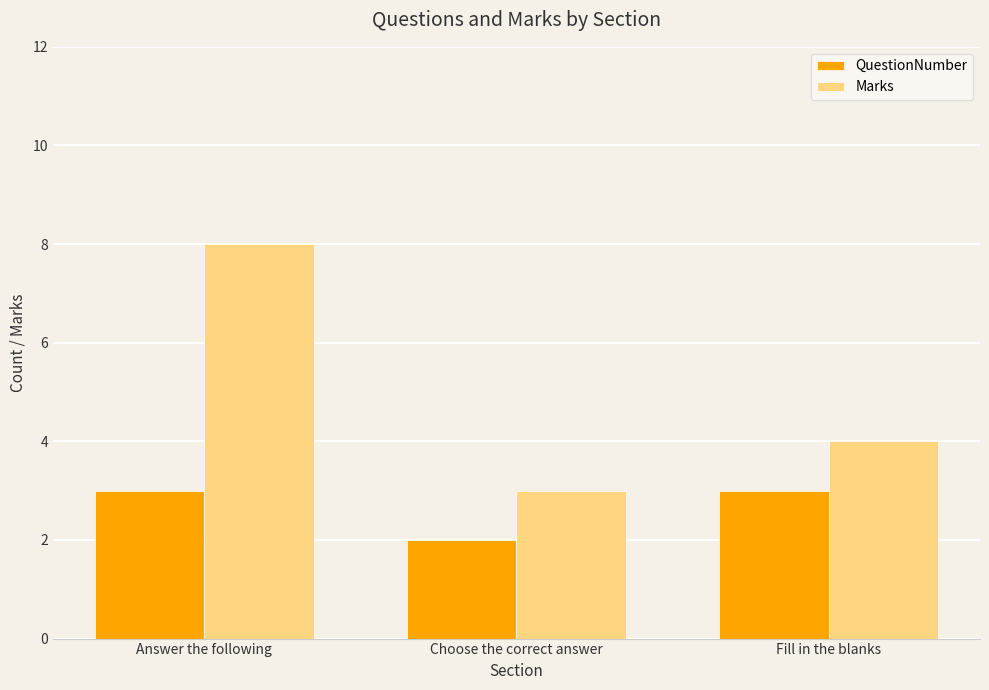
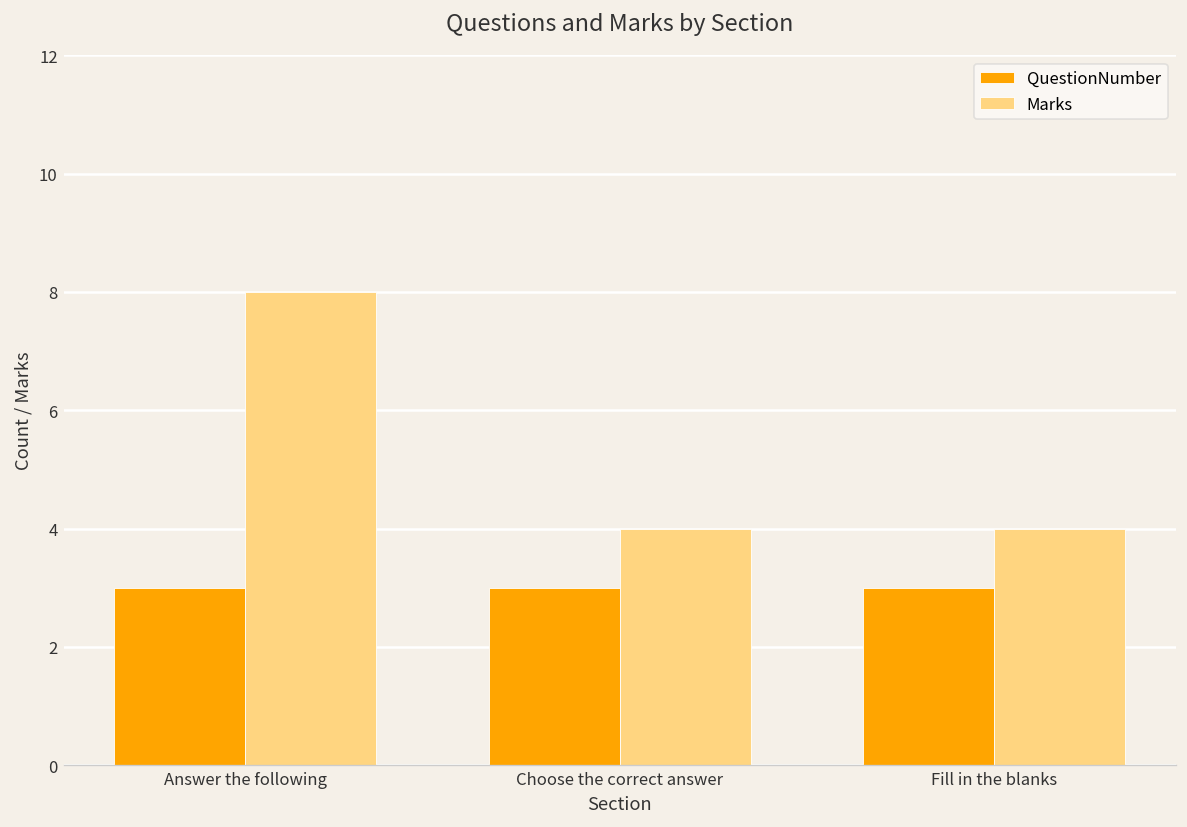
  {
    "QuestionNumber": {
      "Answer the following": 3,
-     "Choose the correct answer": 2,
+     "Choose the correct answer": 3,
      "Fill in the blanks": 3
    },
    "Marks": {
      "Answer the following": 8,
-     "Choose the correct answer": 3,
+     "Choose the correct answer": 4,
      "Fill in the blanks": 4
    }
  }
